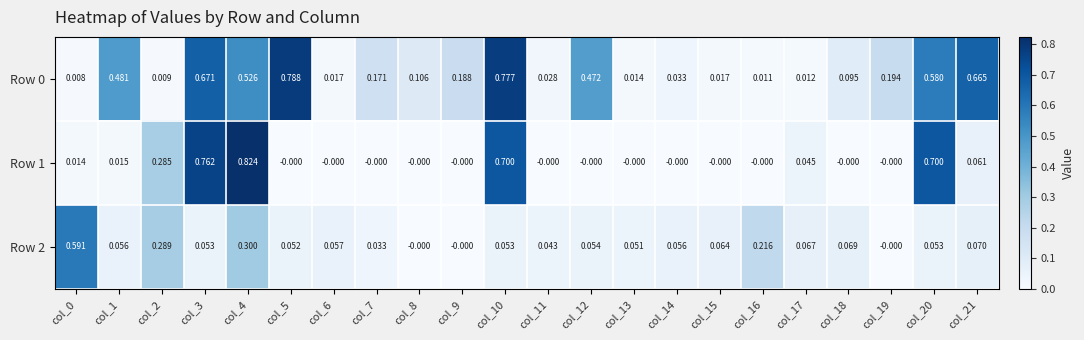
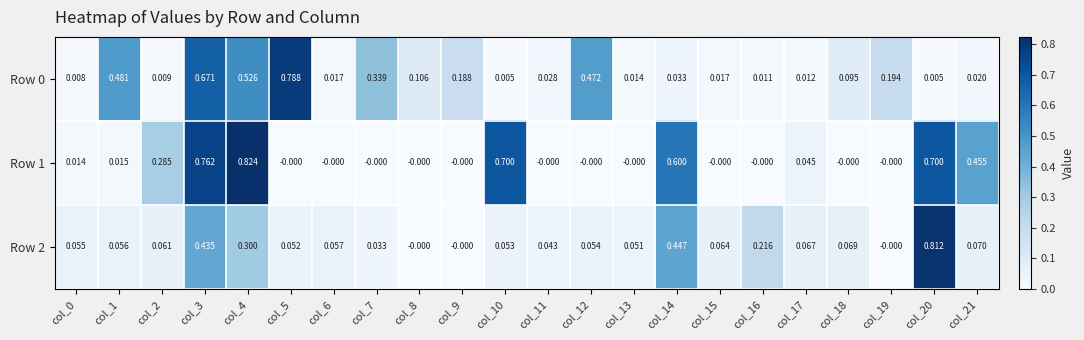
  {
    "Row 0": {
      "col_0": 0.008,
      "col_1": 0.481,
      "col_2": 0.009,
      "col_3": 0.671,
      "col_4": 0.526,
      "col_5": 0.788,
      "col_6": 0.017,
-     "col_7": 0.171,
+     "col_7": 0.339,
      "col_8": 0.106,
      "col_9": 0.188,
-     "col_10": 0.777,
+     "col_10": 0.005,
      "col_11": 0.028,
      "col_12": 0.472,
      "col_13": 0.014,
      "col_14": 0.033,
      "col_15": 0.017,
      "col_16": 0.011,
      "col_17": 0.012,
      "col_18": 0.095,
      "col_19": 0.194,
-     "col_20": 0.580,
-     "col_21": 0.665
+     "col_20": 0.005,
+     "col_21": 0.020
    },
    "Row 1": {
      "col_0": 0.014,
      "col_1": 0.015,
      "col_2": 0.285,
      "col_3": 0.762,
      "col_4": 0.824,
      "col_5": -0.000,
      "col_6": -0.000,
      "col_7": -0.000,
      "col_8": -0.000,
      "col_9": -0.000,
      "col_10": 0.700,
      "col_11": -0.000,
      "col_12": -0.000,
      "col_13": -0.000,
-     "col_14": -0.000,
+     "col_14": 0.600,
      "col_15": -0.000,
      "col_16": -0.000,
      "col_17": 0.045,
      "col_18": -0.000,
      "col_19": -0.000,
      "col_20": 0.700,
-     "col_21": 0.061
+     "col_21": 0.455
    },
    "Row 2": {
-     "col_0": 0.591,
+     "col_0": 0.055,
      "col_1": 0.056,
-     "col_2": 0.289,
-     "col_3": 0.053,
+     "col_2": 0.061,
+     "col_3": 0.435,
      "col_4": 0.300,
      "col_5": 0.052,
      "col_6": 0.057,
      "col_7": 0.033,
      "col_8": -0.000,
      "col_9": -0.000,
      "col_10": 0.053,
      "col_11": 0.043,
      "col_12": 0.054,
      "col_13": 0.051,
-     "col_14": 0.056,
+     "col_14": 0.447,
      "col_15": 0.064,
      "col_16": 0.216,
      "col_17": 0.067,
      "col_18": 0.069,
      "col_19": -0.000,
-     "col_20": 0.053,
+     "col_20": 0.812,
      "col_21": 0.070
    }
  }
